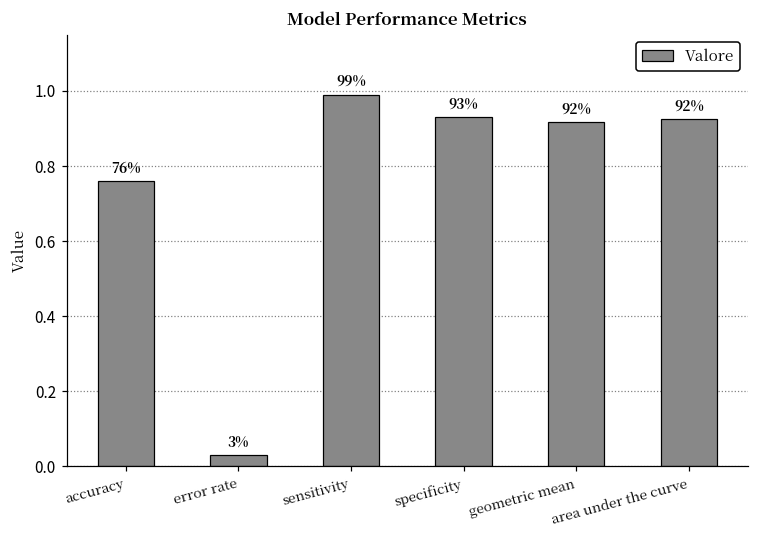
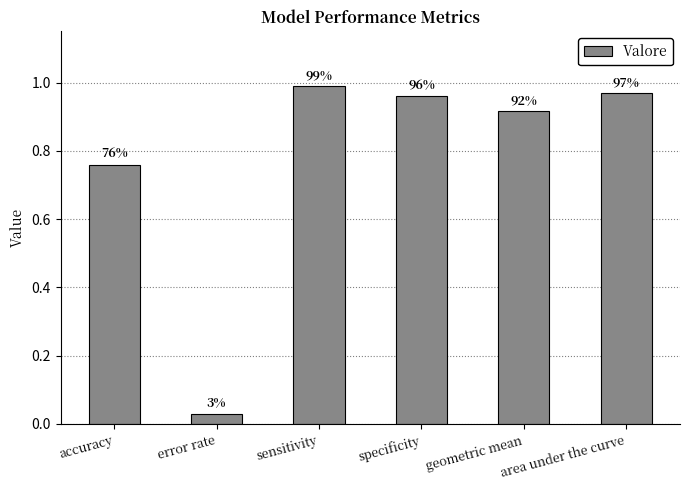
  {
    "accuracy": "76%",
    "error rate": "3%",
    "sensitivity": "99%",
-   "specificity": "93%",
+   "specificity": "96%",
    "geometric mean": "92%",
-   "area under the curve": "92%"
+   "area under the curve": "97%"
  }
